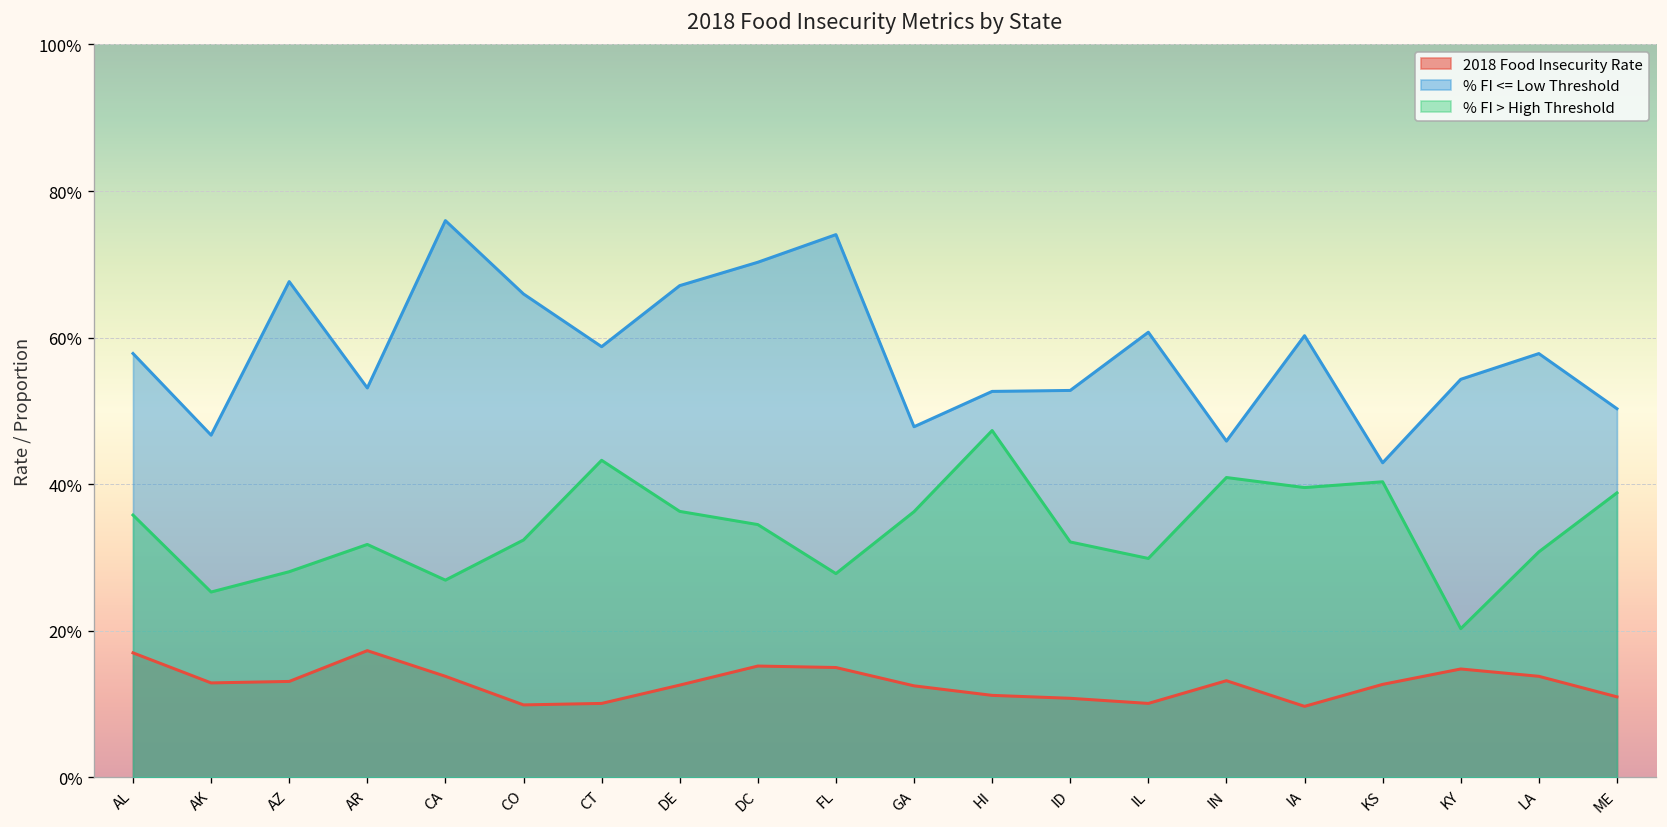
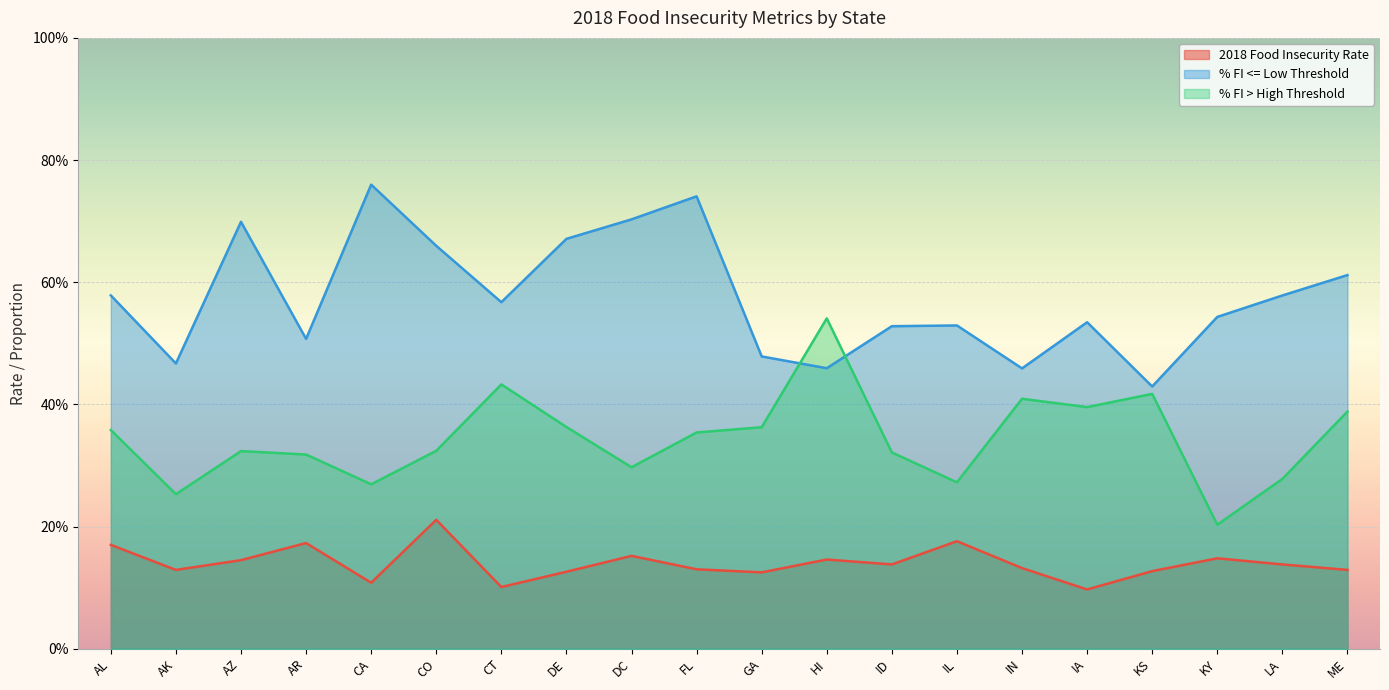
  {
    "2018 Food Insecurity Rate": {
      "AL": "17%",
      "AK": "13%",
-     "AZ": "13%",
+     "AZ": "14%",
      "AR": "17%",
-     "CA": "14%",
-     "CO": "10%",
+     "CA": "11%",
+     "CO": "21%",
      "CT": "10%",
      "DE": "13%",
      "DC": "15%",
-     "FL": "15%",
+     "FL": "13%",
      "GA": "13%",
-     "HI": "11%",
-     "ID": "11%",
-     "IL": "10%",
+     "HI": "15%",
+     "ID": "14%",
+     "IL": "18%",
      "IN": "13%",
      "IA": "10%",
      "KS": "13%",
      "KY": "15%",
      "LA": "14%",
-     "ME": "11%"
+     "ME": "13%"
    },
    "% FI <= Low Threshold": {
      "AL": "58%",
      "AK": "47%",
-     "AZ": "68%",
-     "AR": "53%",
+     "AZ": "70%",
+     "AR": "51%",
      "CA": "76%",
      "CO": "66%",
-     "CT": "59%",
+     "CT": "57%",
      "DE": "67%",
      "DC": "70%",
      "FL": "74%",
      "GA": "48%",
-     "HI": "53%",
+     "HI": "46%",
      "ID": "53%",
-     "IL": "61%",
+     "IL": "53%",
      "IN": "46%",
-     "IA": "60%",
+     "IA": "53%",
      "KS": "43%",
      "KY": "54%",
      "LA": "58%",
-     "ME": "50%"
+     "ME": "61%"
    },
    "% FI > High Threshold": {
      "AL": "36%",
      "AK": "25%",
-     "AZ": "28%",
+     "AZ": "32%",
      "AR": "32%",
      "CA": "27%",
      "CO": "32%",
      "CT": "43%",
      "DE": "36%",
-     "DC": "35%",
-     "FL": "28%",
+     "DC": "30%",
+     "FL": "35%",
      "GA": "36%",
-     "HI": "47%",
+     "HI": "54%",
      "ID": "32%",
-     "IL": "30%",
+     "IL": "27%",
      "IN": "41%",
      "IA": "40%",
-     "KS": "40%",
+     "KS": "42%",
      "KY": "20%",
-     "LA": "31%",
+     "LA": "28%",
      "ME": "39%"
    }
  }
